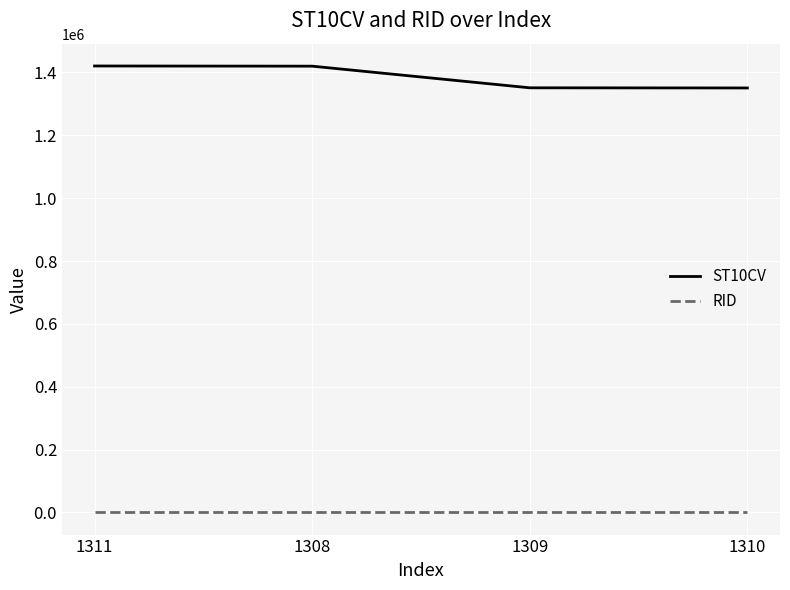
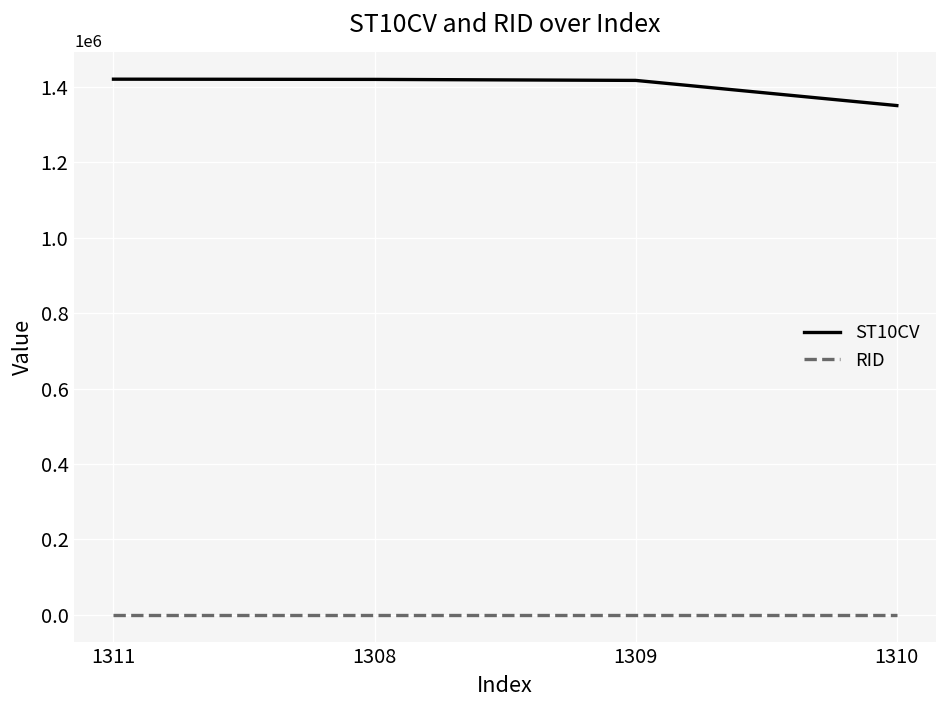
  {
    "ST10CV": {
      "1311": 1420000,
      "1308": 1420000,
-     "1309": 1350000,
+     "1309": 1420000,
      "1310": 1350000
    },
    "RID": {
      "1311": 0,
      "1308": 0,
      "1309": 0,
      "1310": 0
    }
  }
